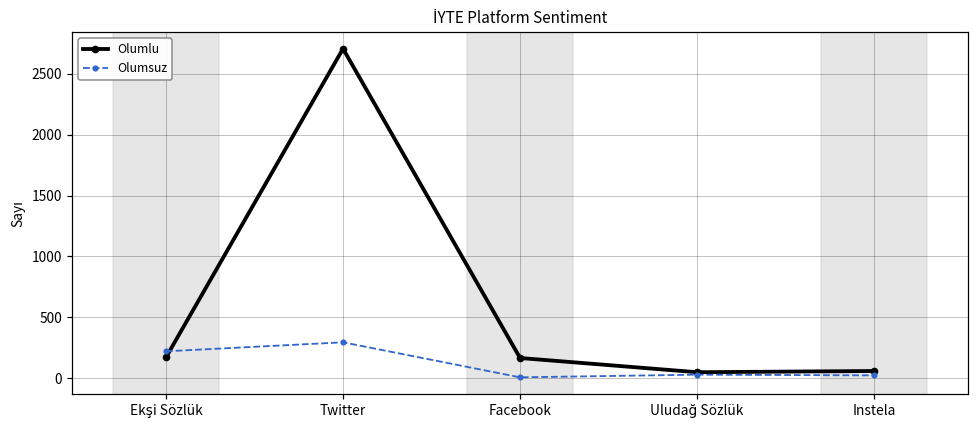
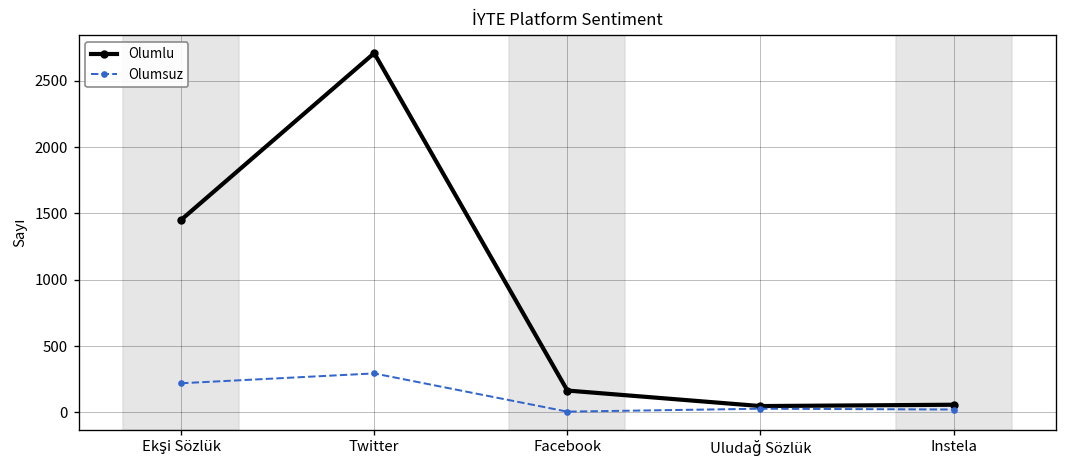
  {
    "Olumlu": {
-     "Ekşi Sözlük": 170,
+     "Ekşi Sözlük": 1450,
      "Twitter": 2710,
      "Facebook": 170,
      "Instela": 60
    },
    "Olumsuz": {
      "Ekşi Sözlük": 220,
      "Twitter": 290,
      "Facebook": 10,
      "Instela": 20
    }
  }
